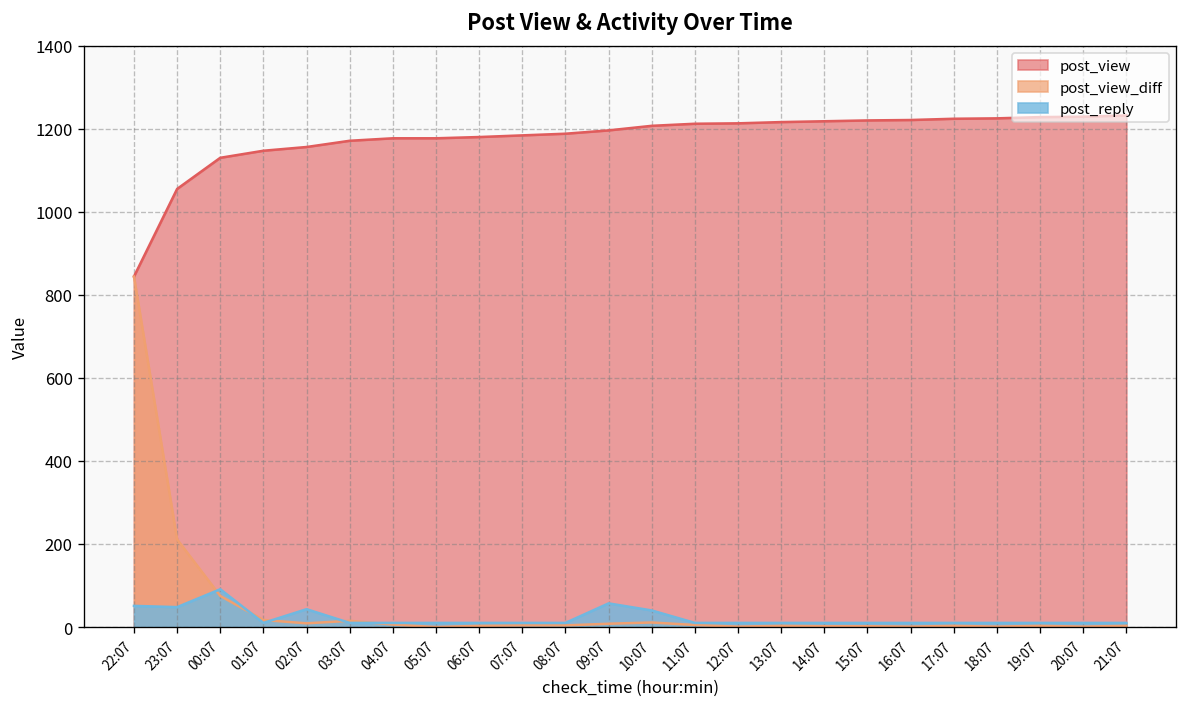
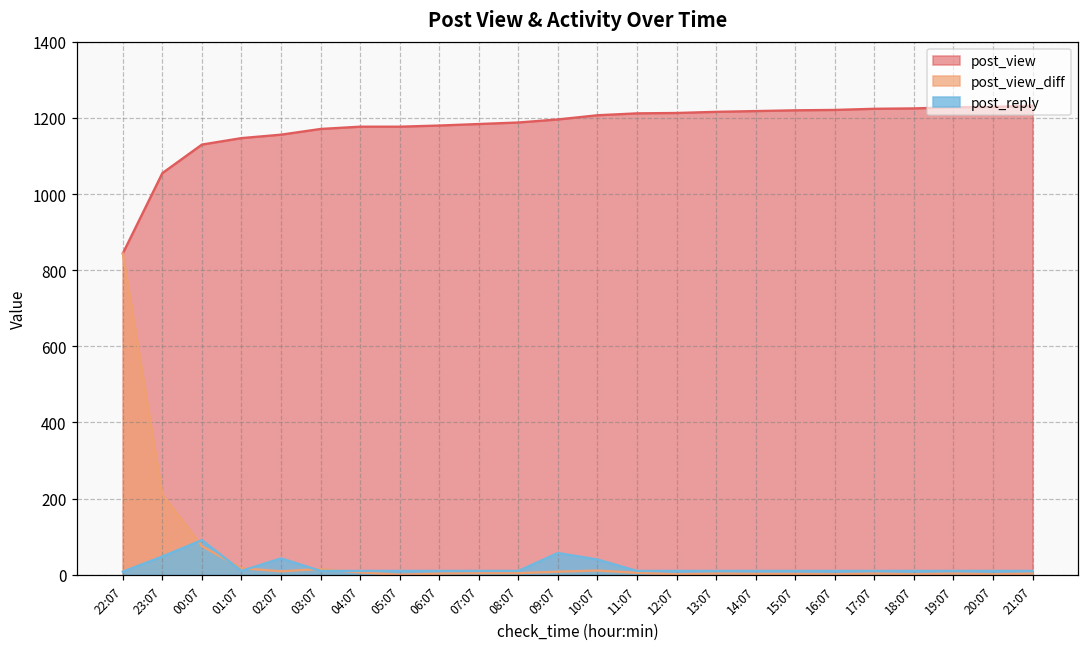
  {
    "post_reply": {
-     "22:07": 50,
+     "22:07": 10,
      "23:07": 50,
      "00:07": 90,
      "02:07": 40,
      "05:07": 10,
      "09:07": 60,
      "10:07": 40,
      "12:07": 10,
      "14:07": 10,
      "15:07": 10,
      "16:07": 10,
      "18:07": 10,
      "20:07": 10
    }
  }
